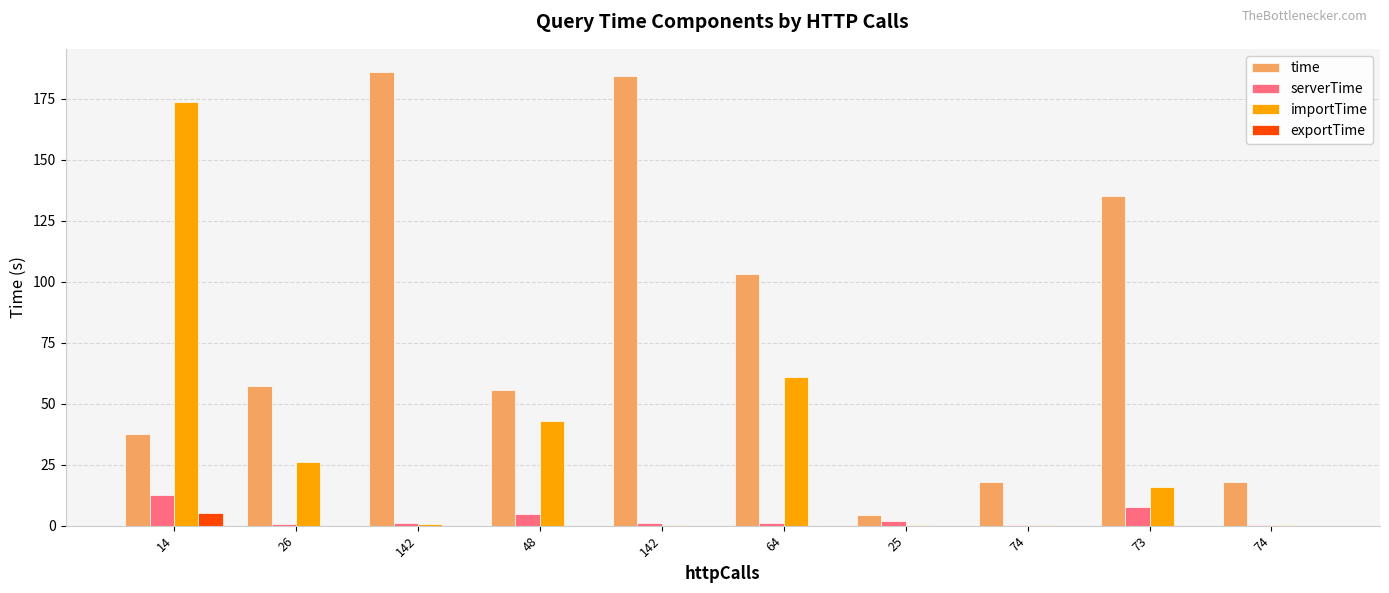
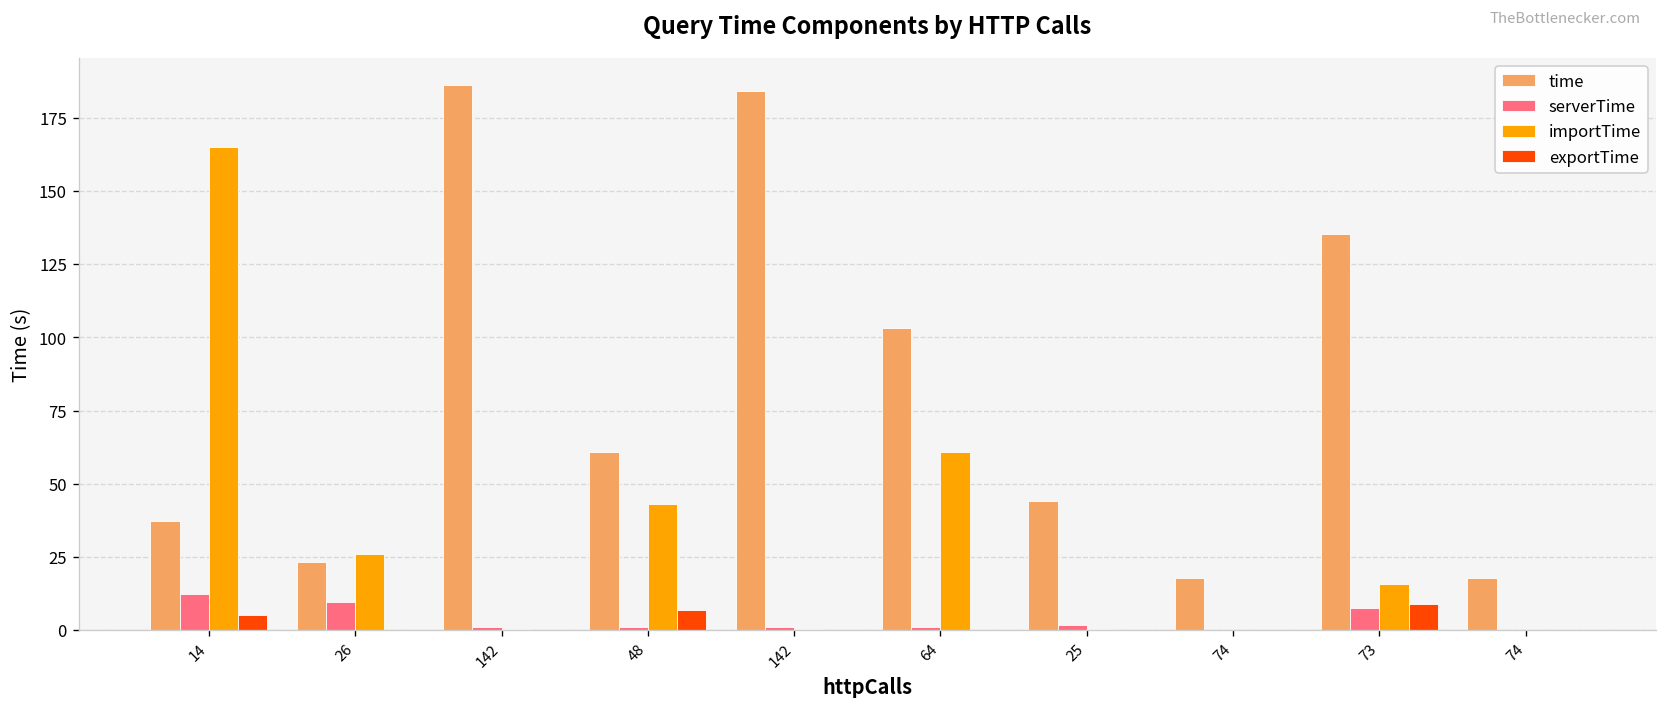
  {
    "time": {
      "14": 37,
-     "26": 57,
-     "48": 56,
+     "26": 23,
+     "48": 61,
      "64": 103,
-     "25": 4,
+     "25": 44,
      "73": 135
    },
    "serverTime": {
      "14": 12,
-     "26": 1,
-     "48": 5,
+     "26": 10,
+     "48": 1,
      "64": 1,
      "25": 2,
      "73": 7
    },
    "importTime": {
-     "14": 174,
+     "14": 165,
      "26": 26,
      "48": 43,
      "64": 61,
      "73": 16
    },
    "exportTime": {
      "14": 5,
-     "48": 0,
-     "73": 0
+     "48": 7,
+     "73": 9
    }
  }
